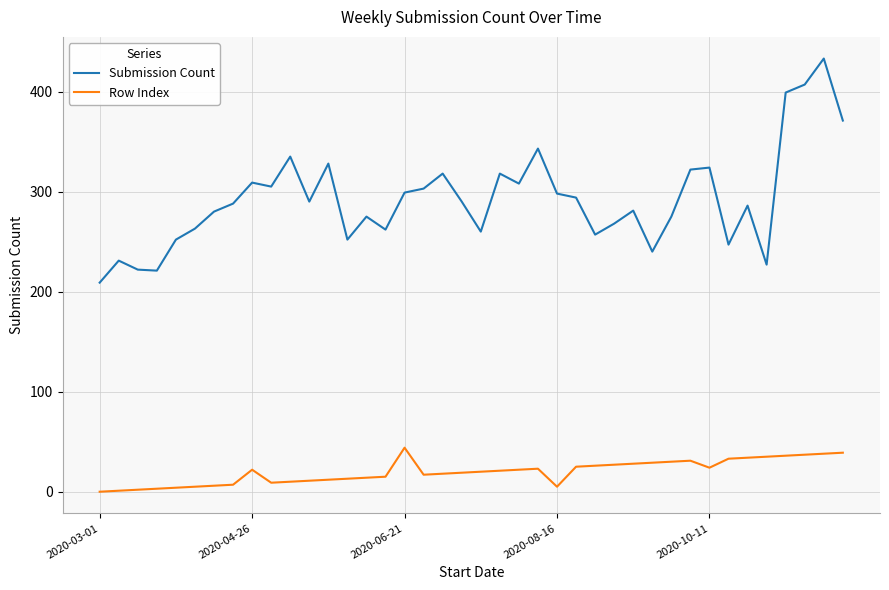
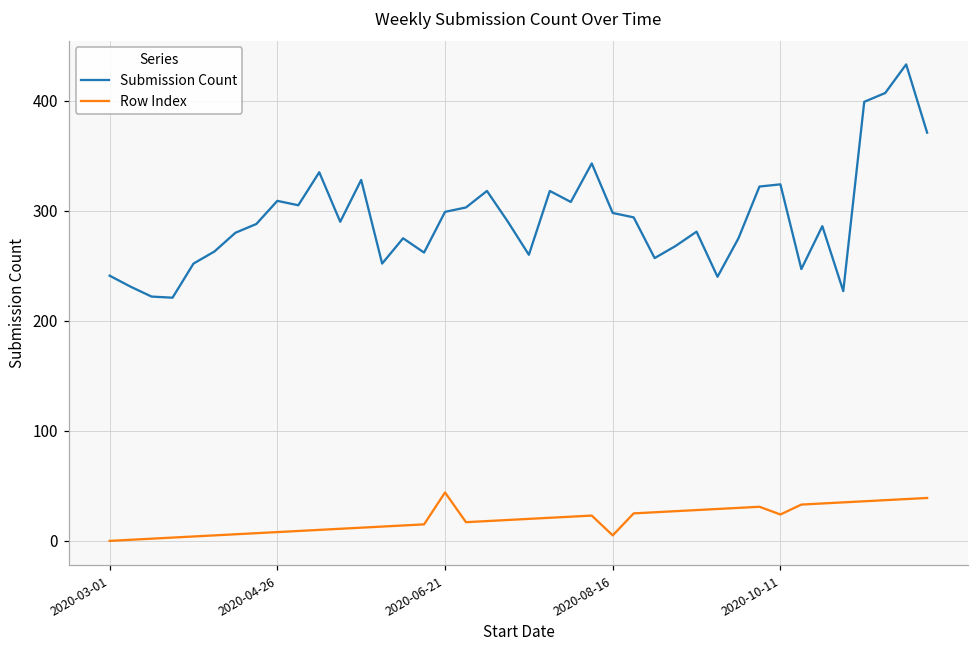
  {
    "Submission Count": {
-     "2020-03-01": 209,
+     "2020-03-01": 241,
      "2020-04-26": 309,
      "2020-06-21": 299,
      "2020-08-16": 298,
      "2020-10-11": 324
    },
    "Row Index": {
      "2020-03-01": 0,
-     "2020-04-26": 22,
+     "2020-04-26": 8,
      "2020-06-21": 44,
      "2020-08-16": 5,
      "2020-10-11": 24
    }
  }
